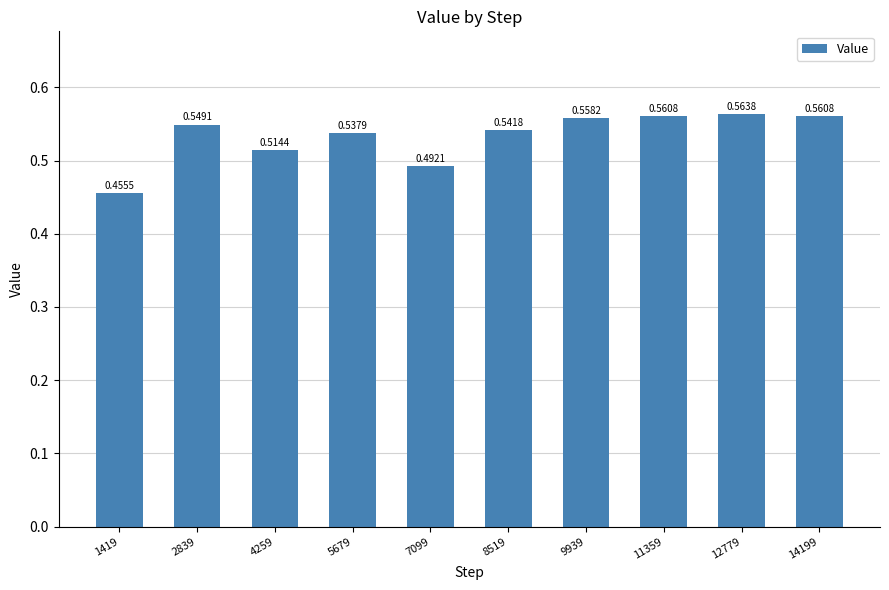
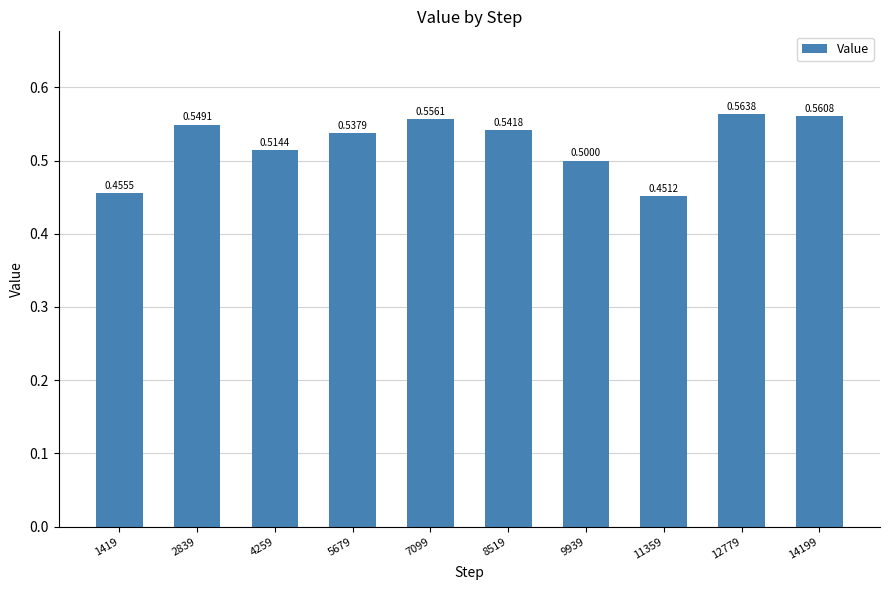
  {
    "1419": 0.4555,
    "2839": 0.5491,
    "4259": 0.5144,
    "5679": 0.5379,
-   "7099": 0.4921,
+   "7099": 0.5561,
    "8519": 0.5418,
-   "9939": 0.5582,
-   "11359": 0.5608,
+   "9939": 0.5000,
+   "11359": 0.4512,
    "12779": 0.5638,
    "14199": 0.5608
  }
